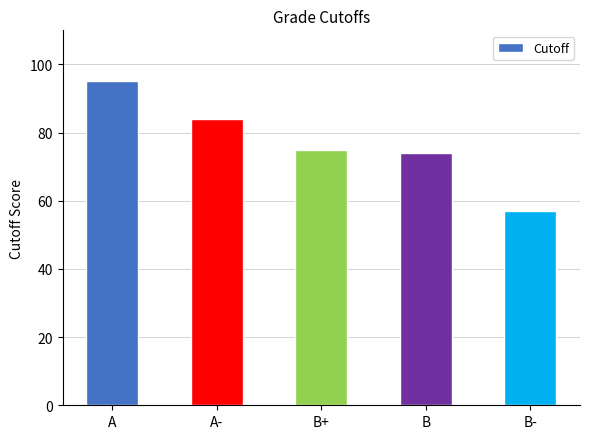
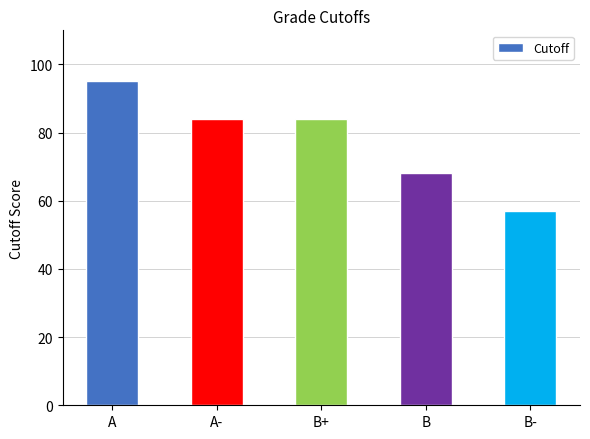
  {
    "A": 95,
    "A-": 84,
-   "B+": 75,
-   "B": 74,
+   "B+": 84,
+   "B": 68,
    "B-": 57
  }
